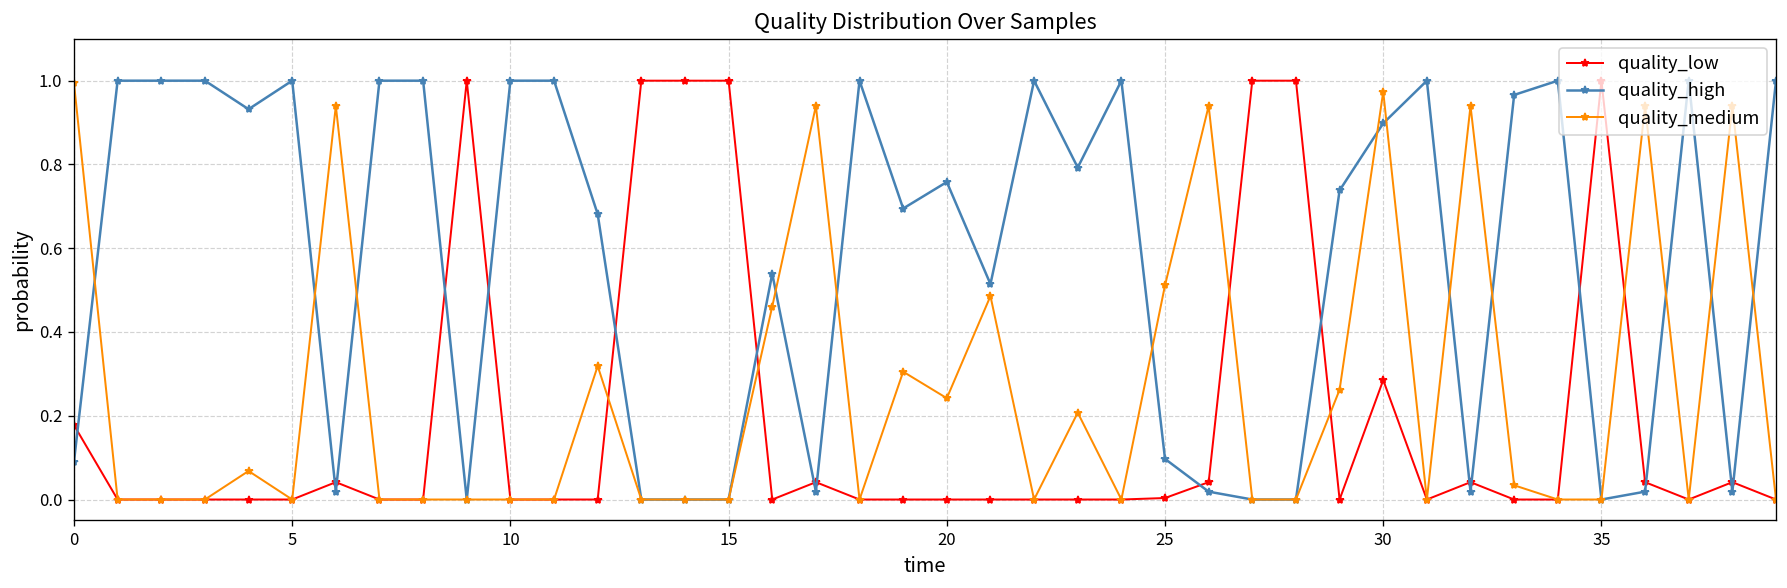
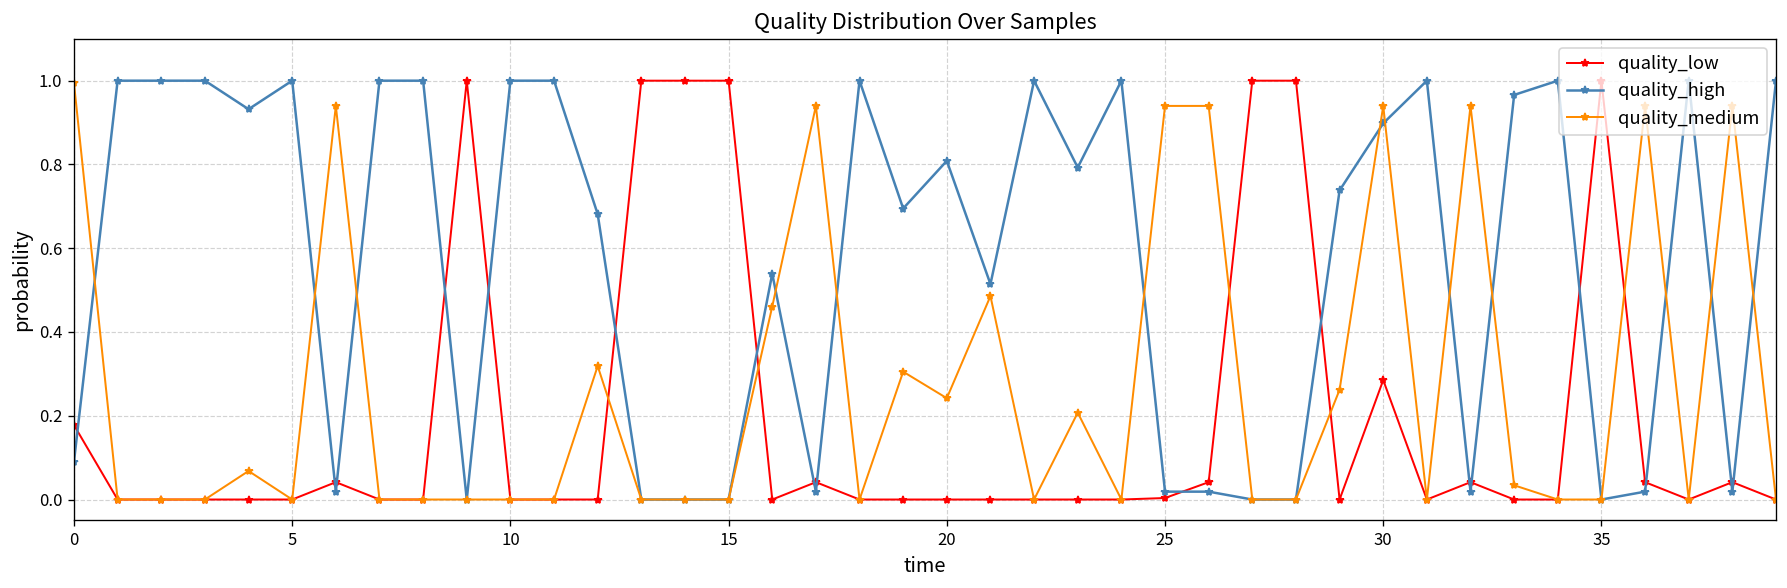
  {
    "quality_low": {
      "0": 0.18,
      "15": 1.00,
      "20": 0.00,
      "25": 0.00,
      "30": 0.29
    },
    "quality_high": {
      "0": 0.09,
      "5": 1.00,
      "10": 1.00,
-     "20": 0.76,
-     "25": 0.10,
+     "20": 0.81,
+     "25": 0.02,
      "30": 0.90
    },
    "quality_medium": {
      "0": 0.99,
      "20": 0.24,
-     "25": 0.51,
-     "30": 0.97
+     "25": 0.94,
+     "30": 0.94
    }
  }
